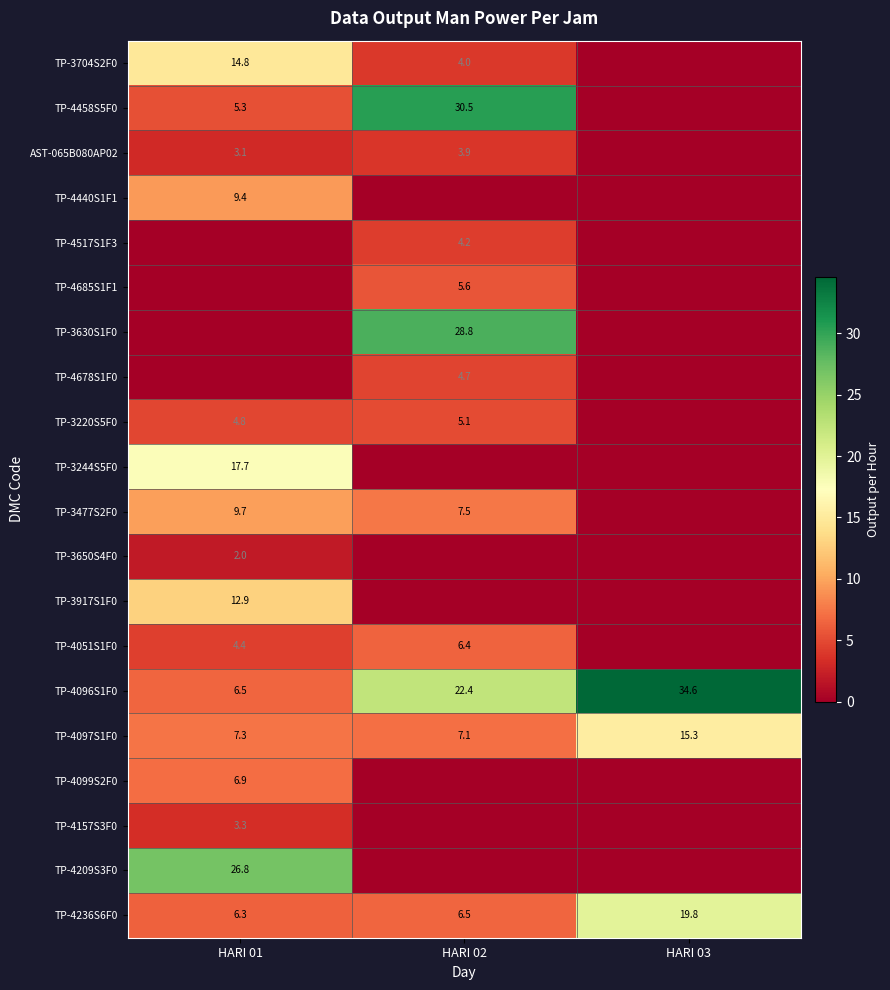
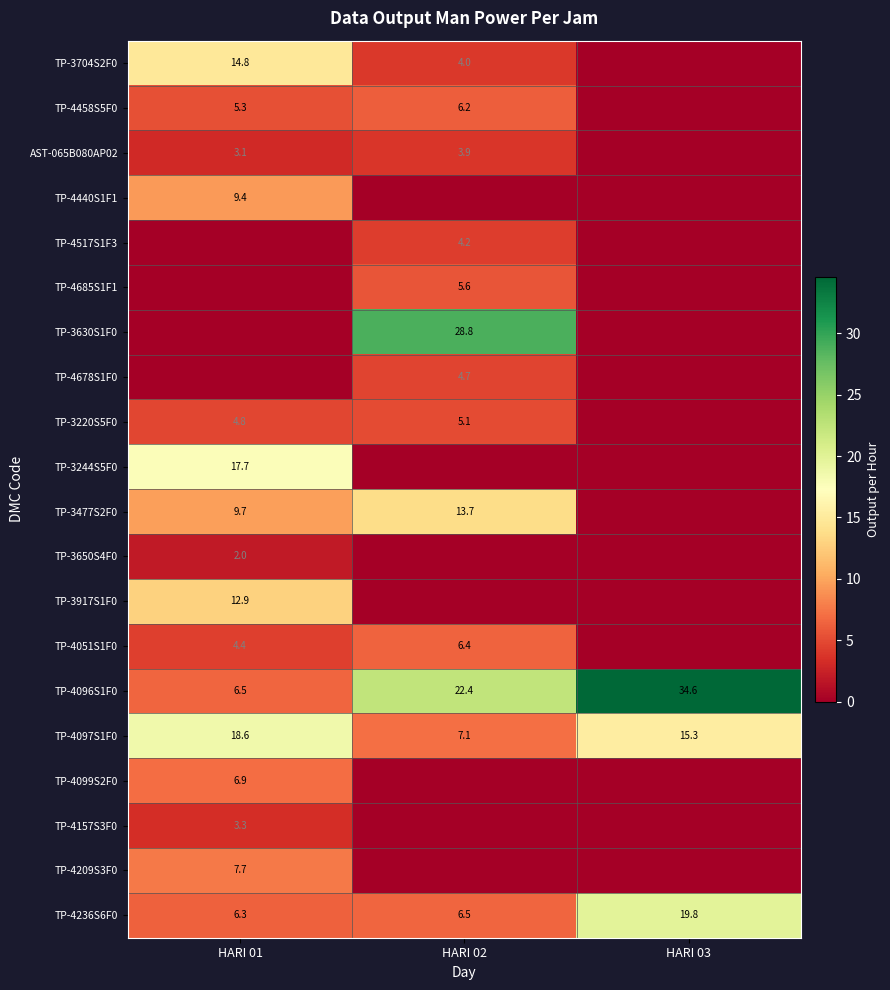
  {
    "TP-3704S2F0": {
      "HARI 01": 14.8,
      "HARI 02": 4.0
    },
    "TP-4458S5F0": {
      "HARI 01": 5.3,
-     "HARI 02": 30.5
+     "HARI 02": 6.2
    },
    "AST-065B080AP02": {
      "HARI 01": 3.1,
      "HARI 02": 3.9
    },
    "TP-4440S1F1": {
      "HARI 01": 9.4
    },
    "TP-4517S1F3": {
      "HARI 02": 4.2
    },
    "TP-4685S1F1": {
      "HARI 02": 5.6
    },
    "TP-3630S1F0": {
      "HARI 02": 28.8
    },
    "TP-4678S1F0": {
      "HARI 02": 4.7
    },
    "TP-3220S5F0": {
      "HARI 01": 4.8,
      "HARI 02": 5.1
    },
    "TP-3244S5F0": {
      "HARI 01": 17.7
    },
    "TP-3477S2F0": {
      "HARI 01": 9.7,
-     "HARI 02": 7.5
+     "HARI 02": 13.7
    },
    "TP-3650S4F0": {
      "HARI 01": 2.0
    },
    "TP-3917S1F0": {
      "HARI 01": 12.9
    },
    "TP-4051S1F0": {
      "HARI 01": 4.4,
      "HARI 02": 6.4
    },
    "TP-4096S1F0": {
      "HARI 01": 6.5,
      "HARI 02": 22.4,
      "HARI 03": 34.6
    },
    "TP-4097S1F0": {
-     "HARI 01": 7.3,
+     "HARI 01": 18.6,
      "HARI 02": 7.1,
      "HARI 03": 15.3
    },
    "TP-4099S2F0": {
      "HARI 01": 6.9
    },
    "TP-4157S3F0": {
      "HARI 01": 3.3
    },
    "TP-4209S3F0": {
-     "HARI 01": 26.8
+     "HARI 01": 7.7
    },
    "TP-4236S6F0": {
      "HARI 01": 6.3,
      "HARI 02": 6.5,
      "HARI 03": 19.8
    }
  }
